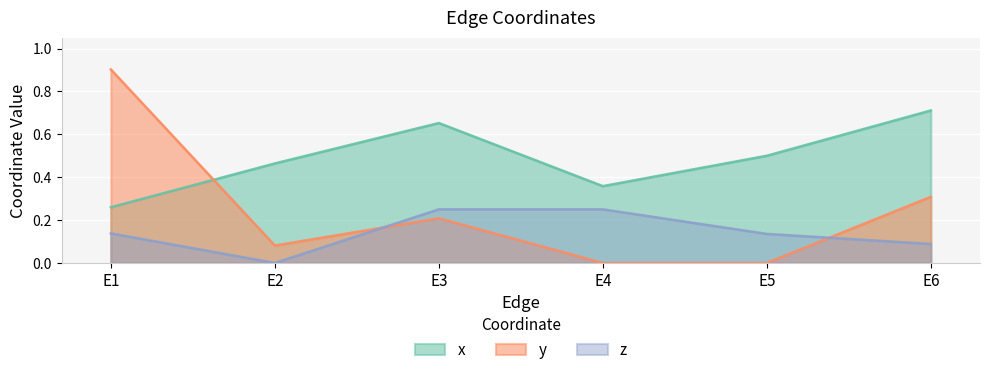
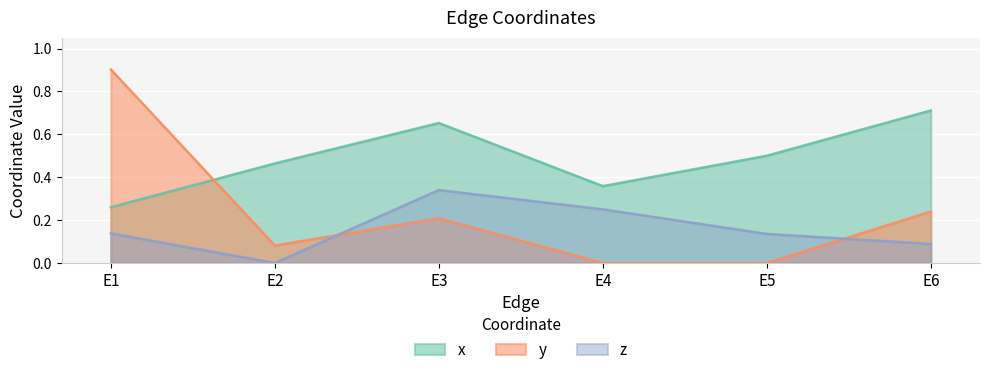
  {
    "x": {
      "E1": 0.26,
      "E2": 0.46,
      "E3": 0.65,
      "E4": 0.36,
      "E5": 0.50,
      "E6": 0.71
    },
    "y": {
      "E1": 0.90,
      "E2": 0.08,
      "E3": 0.21,
      "E4": 0.00,
      "E5": 0.00,
-     "E6": 0.31
+     "E6": 0.24
    },
    "z": {
      "E1": 0.14,
      "E2": 0.00,
-     "E3": 0.25,
+     "E3": 0.34,
      "E4": 0.25,
      "E5": 0.14,
      "E6": 0.09
    }
  }
